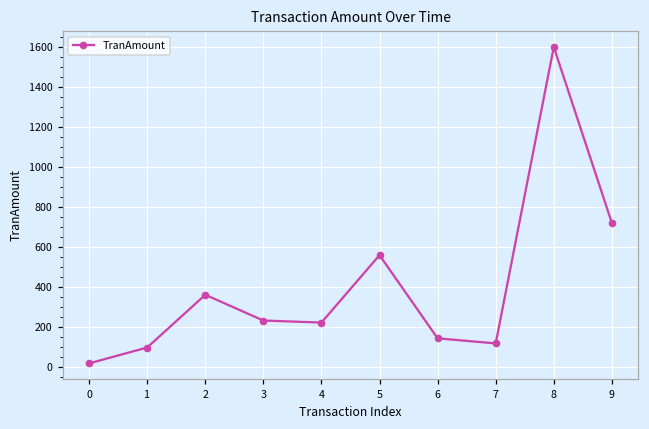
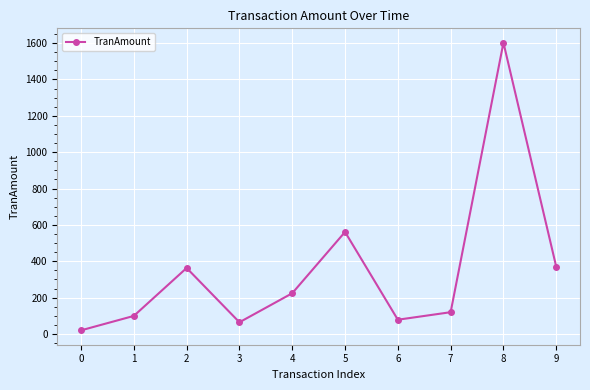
  {
    "0": 20,
    "1": 100,
    "2": 360,
-   "3": 230,
+   "3": 60,
    "4": 220,
    "5": 560,
-   "6": 150,
+   "6": 80,
    "7": 120,
    "8": 1600,
-   "9": 720
+   "9": 370
  }
